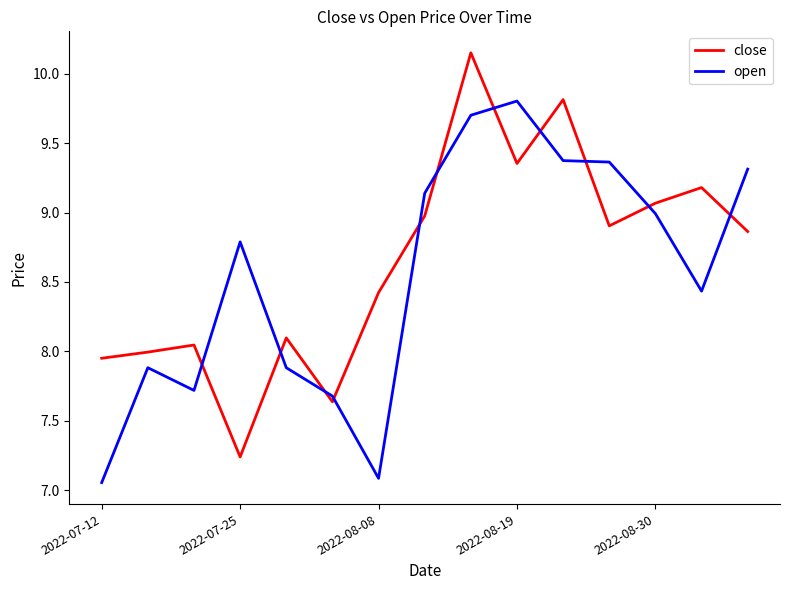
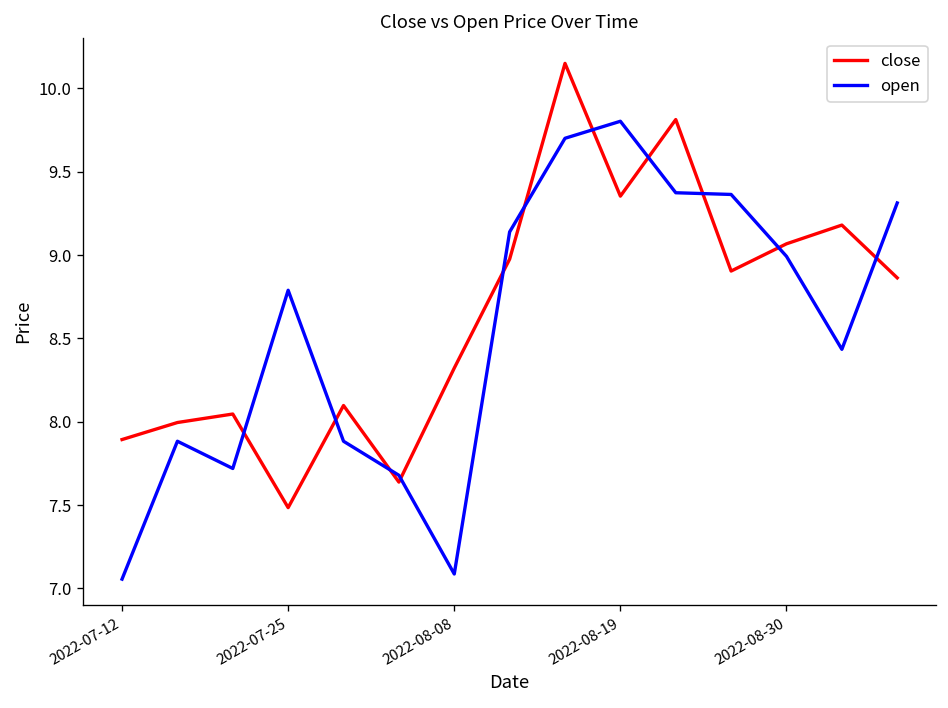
  {
    "close": {
-     "2022-07-12": 7.95,
-     "2022-07-25": 7.24,
-     "2022-08-08": 8.42,
+     "2022-07-12": 7.89,
+     "2022-07-25": 7.48,
+     "2022-08-08": 8.32,
      "2022-08-19": 9.35,
      "2022-08-30": 9.07
    },
    "open": {
      "2022-07-12": 7.06,
      "2022-07-25": 8.79,
      "2022-08-08": 7.09,
      "2022-08-19": 9.80,
      "2022-08-30": 8.99
    }
  }
